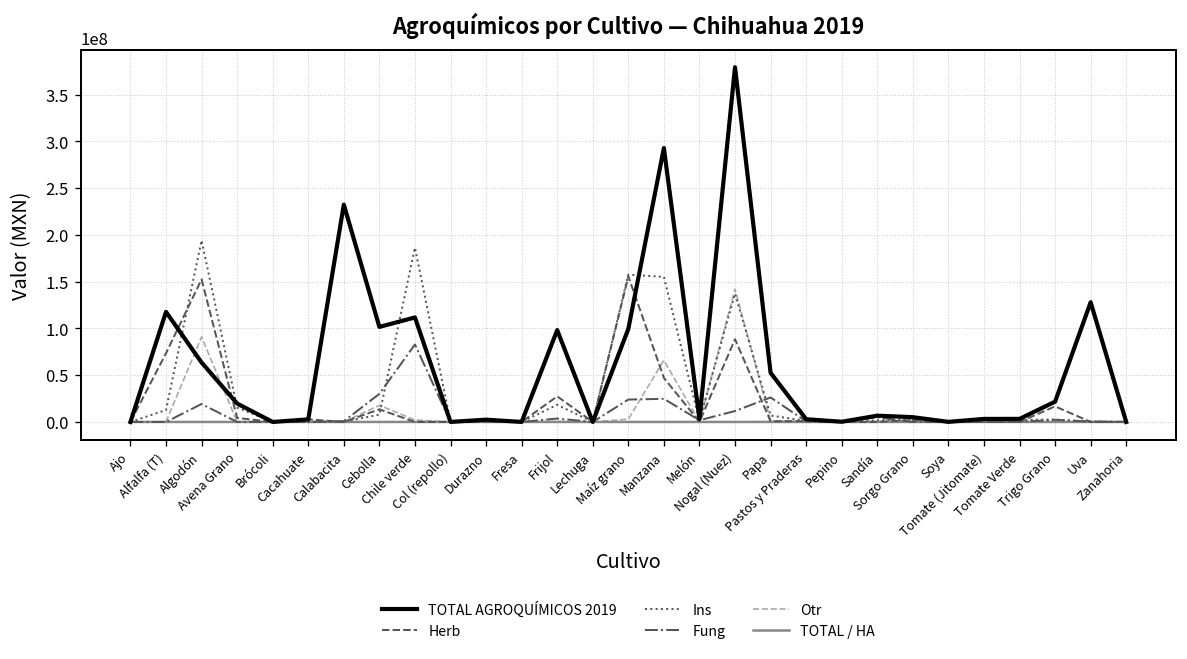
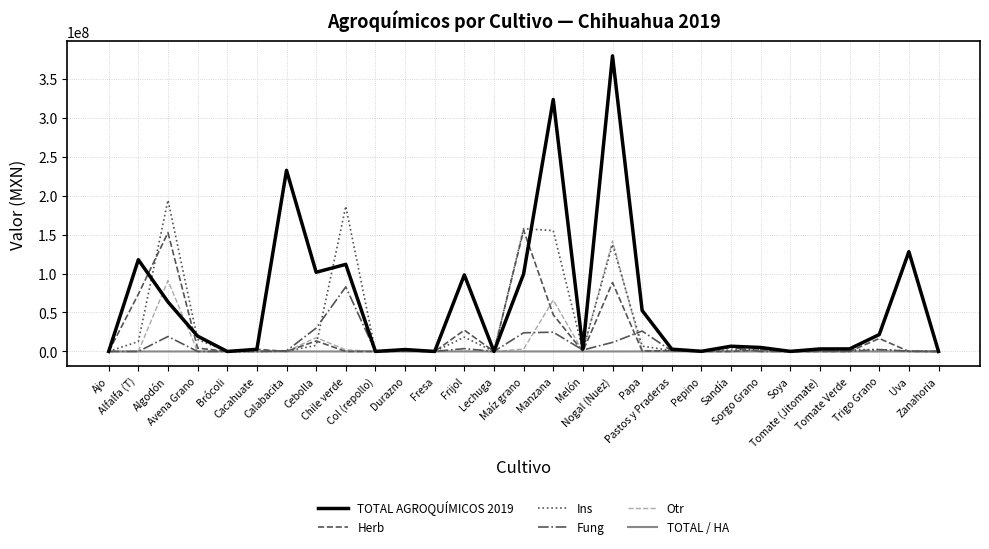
  {
    "TOTAL AGROQUÍMICOS 2019": {
      "Alfalfa (T)": 120000000,
      "Algodón": 60000000,
      "Avena Grano": 20000000,
      "Calabacita": 230000000,
      "Cebolla": 100000000,
      "Chile verde": 110000000,
      "Frijol": 100000000,
      "Maíz grano": 100000000,
-     "Manzana": 290000000,
+     "Manzana": 320000000,
      "Nogal (Nuez)": 380000000,
      "Papa": 50000000,
      "Trigo Grano": 20000000,
      "Uva": 130000000
    }
  }
